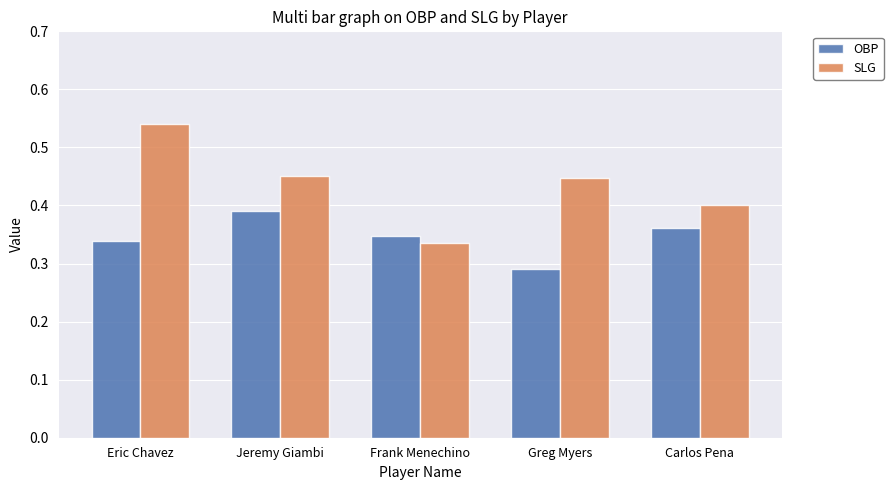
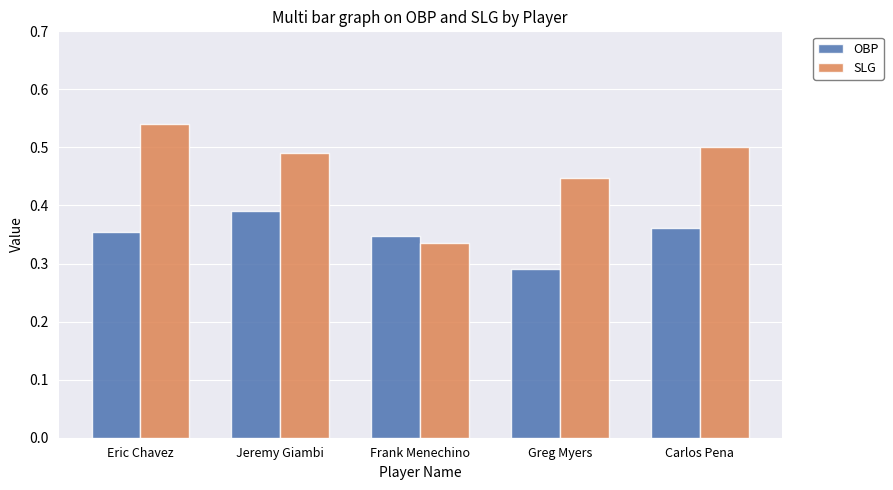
  {
    "OBP": {
-     "Eric Chavez": 0.34,
+     "Eric Chavez": 0.36,
      "Jeremy Giambi": 0.39,
      "Frank Menechino": 0.35,
      "Greg Myers": 0.29,
      "Carlos Pena": 0.36
    },
    "SLG": {
      "Eric Chavez": 0.54,
-     "Jeremy Giambi": 0.45,
+     "Jeremy Giambi": 0.49,
      "Frank Menechino": 0.34,
      "Greg Myers": 0.45,
-     "Carlos Pena": 0.4
+     "Carlos Pena": 0.5
    }
  }
